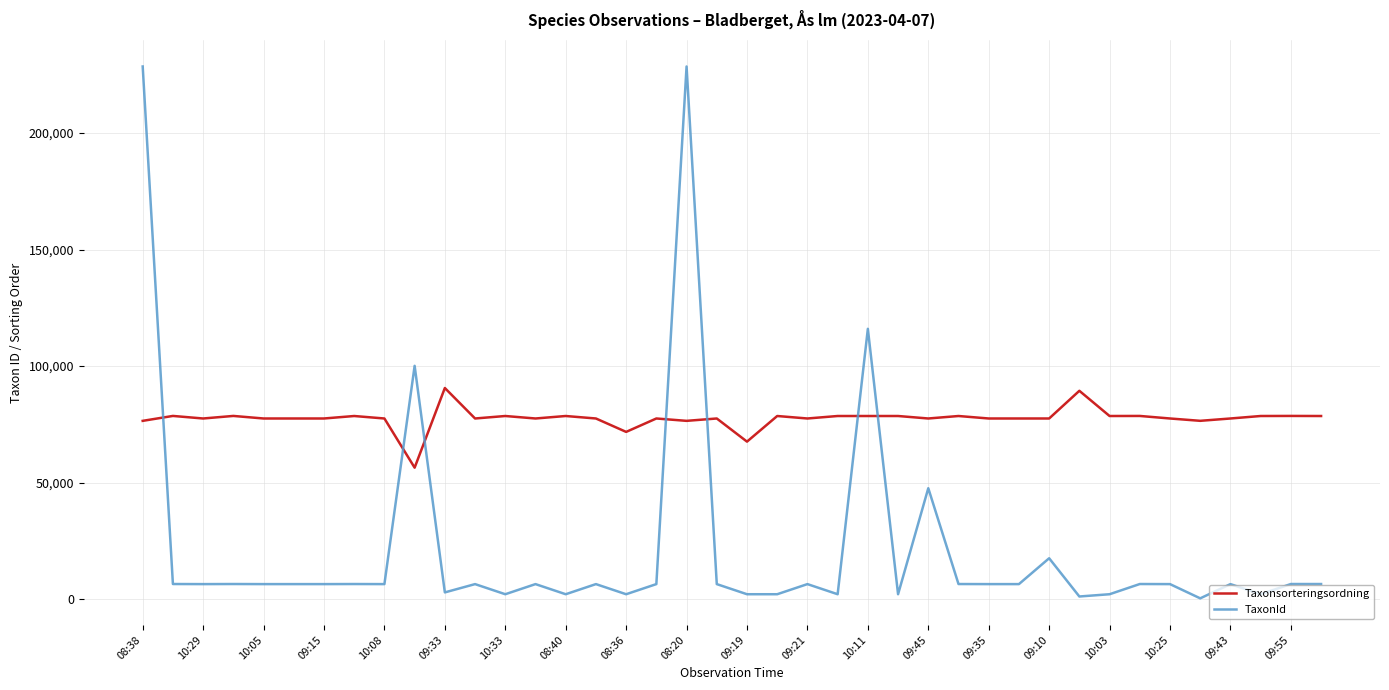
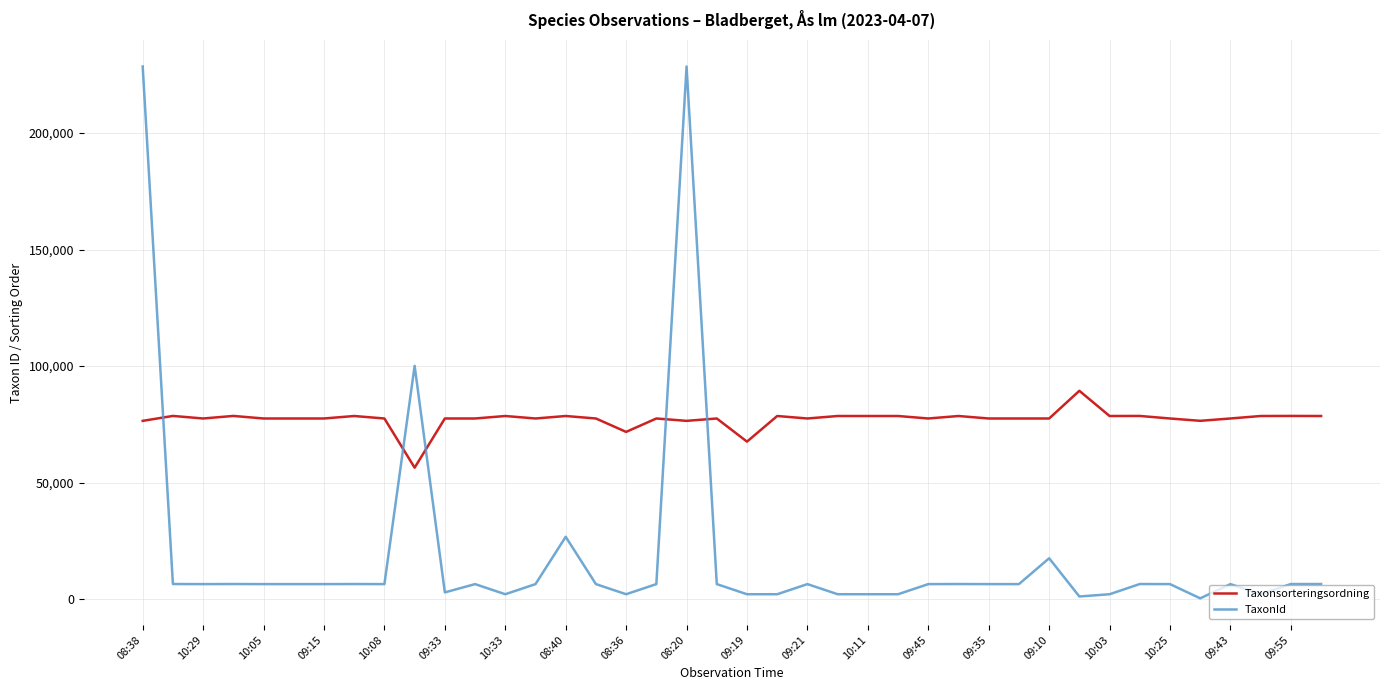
  {
    "Taxonsorteringsordning": {
      "10:29": "78,000",
      "10:05": "78,000",
      "09:15": "78,000",
-     "09:33": "91,000",
+     "09:33": "78,000",
      "10:33": "79,000",
      "08:40": "79,000",
      "08:36": "72,000",
      "09:19": "68,000",
      "09:21": "78,000",
      "10:11": "79,000",
      "09:45": "78,000",
      "09:10": "78,000",
      "09:43": "78,000"
    },
    "TaxonId": {
      "10:29": "6,000",
      "10:05": "6,000",
      "09:15": "6,000",
      "09:33": "3,000",
      "10:33": "2,000",
-     "08:40": "2,000",
+     "08:40": "27,000",
      "08:36": "2,000",
      "09:19": "2,000",
      "09:21": "6,000",
-     "10:11": "116,000",
-     "09:45": "48,000",
+     "10:11": "2,000",
+     "09:45": "6,000",
      "09:10": "18,000",
      "09:43": "6,000"
    }
  }
